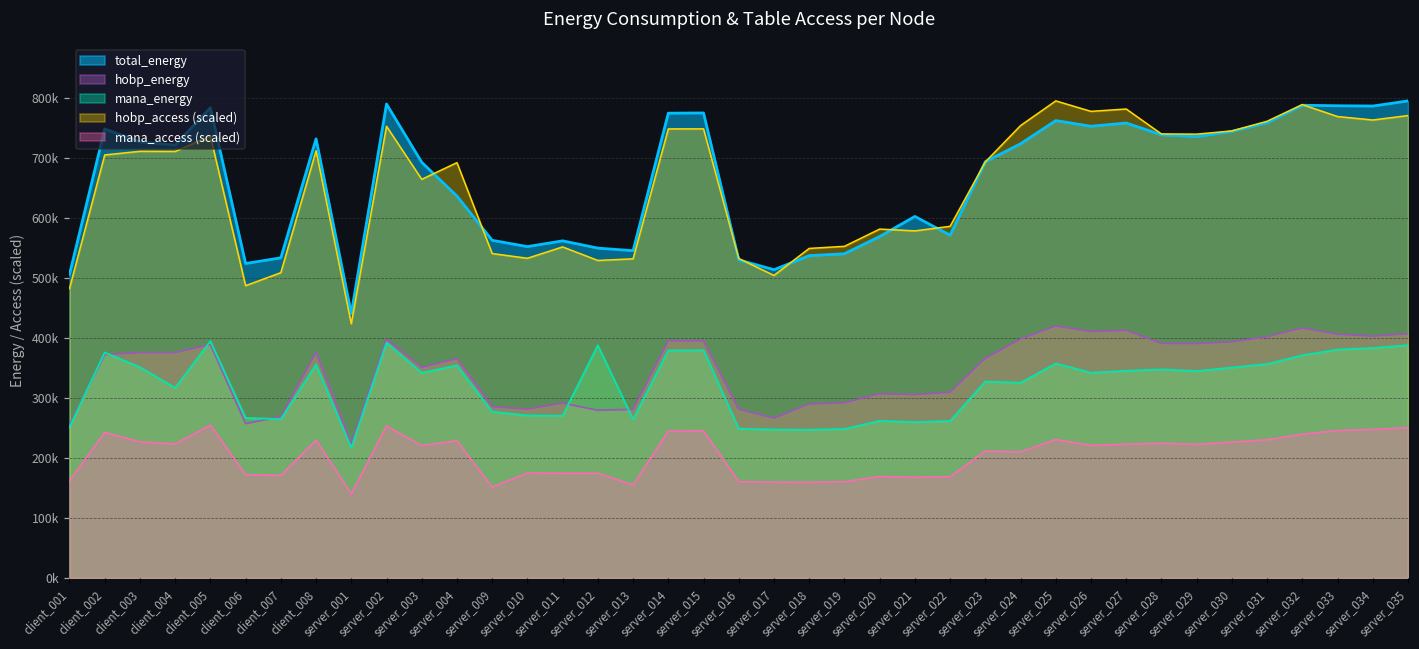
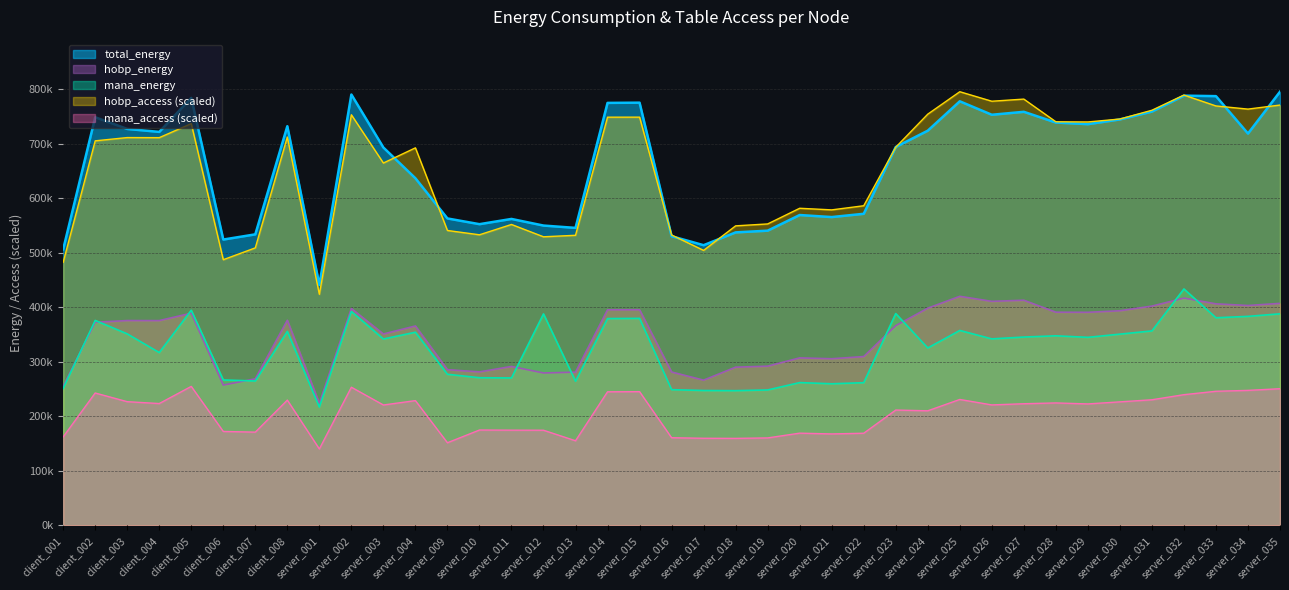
  {
    "total_energy": {
      "client_001": 510000,
      "client_003": 730000,
      "client_004": 720000,
      "client_006": 520000,
      "client_007": 530000,
      "client_008": 730000,
      "server_001": 440000,
      "server_002": 790000,
      "server_003": 690000,
      "server_004": 640000,
      "server_009": 560000,
      "server_010": 550000,
      "server_011": 560000,
      "server_012": 550000,
      "server_013": 550000,
      "server_014": 770000,
      "server_015": 780000,
      "server_017": 510000,
      "server_018": 540000,
      "server_019": 540000,
      "server_020": 570000,
-     "server_021": 600000,
+     "server_021": 570000,
      "server_022": 570000,
      "server_024": 720000,
-     "server_025": 760000,
+     "server_025": 780000,
      "server_026": 750000,
      "server_027": 760000,
      "server_033": 790000,
-     "server_034": 790000,
+     "server_034": 720000,
      "server_035": 800000
    },
    "mana_energy": {
      "client_003": 350000,
      "client_004": 320000,
      "client_005": 390000,
      "client_006": 270000,
      "client_008": 360000,
      "server_001": 220000,
      "server_002": 390000,
      "server_003": 340000,
      "server_004": 350000,
      "server_009": 280000,
      "server_010": 270000,
      "server_011": 270000,
      "server_012": 390000,
      "server_013": 260000,
      "server_014": 380000,
      "server_015": 380000,
      "server_016": 250000,
      "server_017": 250000,
      "server_018": 250000,
      "server_019": 250000,
      "server_020": 260000,
      "server_021": 260000,
      "server_022": 260000,
-     "server_023": 330000,
+     "server_023": 390000,
      "server_024": 330000,
      "server_025": 360000,
      "server_026": 340000,
      "server_027": 350000,
      "server_028": 350000,
      "server_029": 340000,
      "server_030": 350000,
      "server_031": 360000,
-     "server_032": 370000,
+     "server_032": 430000,
      "server_033": 380000,
      "server_034": 380000,
      "server_035": 390000
    },
    "hobp_access (scaled)": {
      "client_001": 480000,
      "client_002": 710000,
      "client_003": 710000,
      "client_004": 710000,
      "client_006": 490000,
      "client_007": 510000,
      "client_008": 710000,
      "server_001": 420000,
      "server_002": 750000,
      "server_003": 660000,
      "server_004": 690000,
      "server_009": 540000,
      "server_010": 530000,
      "server_011": 550000,
      "server_012": 530000,
      "server_013": 530000,
      "server_014": 750000,
      "server_015": 750000,
      "server_017": 500000,
      "server_018": 550000,
      "server_019": 550000,
      "server_020": 580000,
      "server_021": 580000,
      "server_022": 590000,
      "server_024": 750000,
      "server_025": 800000,
      "server_026": 780000,
      "server_027": 780000,
      "server_033": 770000,
      "server_034": 760000,
      "server_035": 770000
    }
  }
